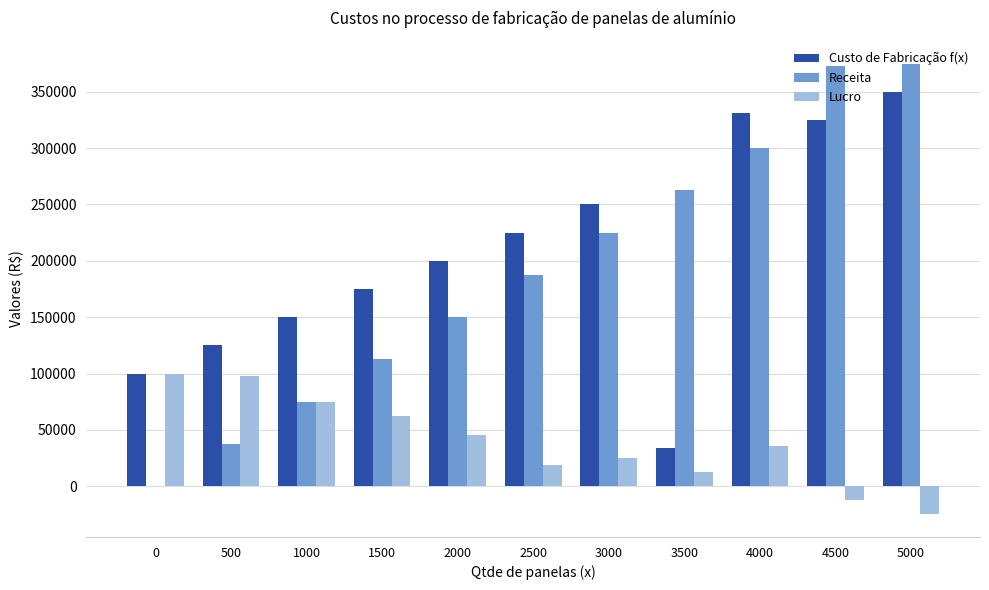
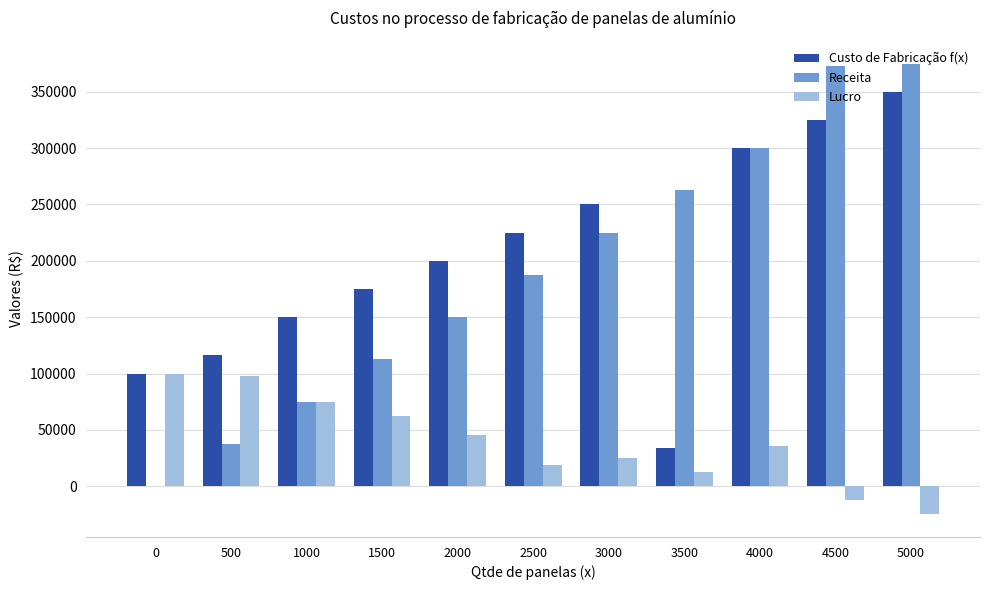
  {
    "Custo de Fabricação f(x)": {
      "0": 100000,
-     "500": 125000,
+     "500": 116000,
      "1000": 150000,
      "1500": 175000,
      "2000": 200000,
      "2500": 225000,
      "3000": 250000,
      "3500": 34000,
-     "4000": 332000,
+     "4000": 300000,
      "4500": 325000,
      "5000": 350000
    },
    "Receita": {
      "0": 0,
      "500": 38000,
      "1000": 75000,
      "1500": 113000,
      "2000": 150000,
      "2500": 188000,
      "3000": 225000,
      "3500": 263000,
      "4000": 300000,
      "4500": 372000,
      "5000": 375000
    },
    "Lucro": {
      "0": 100000,
      "500": 98000,
      "1000": 75000,
      "1500": 63000,
      "2000": 45000,
      "2500": 19000,
      "3000": 25000,
      "3500": 13000,
      "4000": 36000,
      "4500": -13000,
      "5000": -25000
    }
  }
